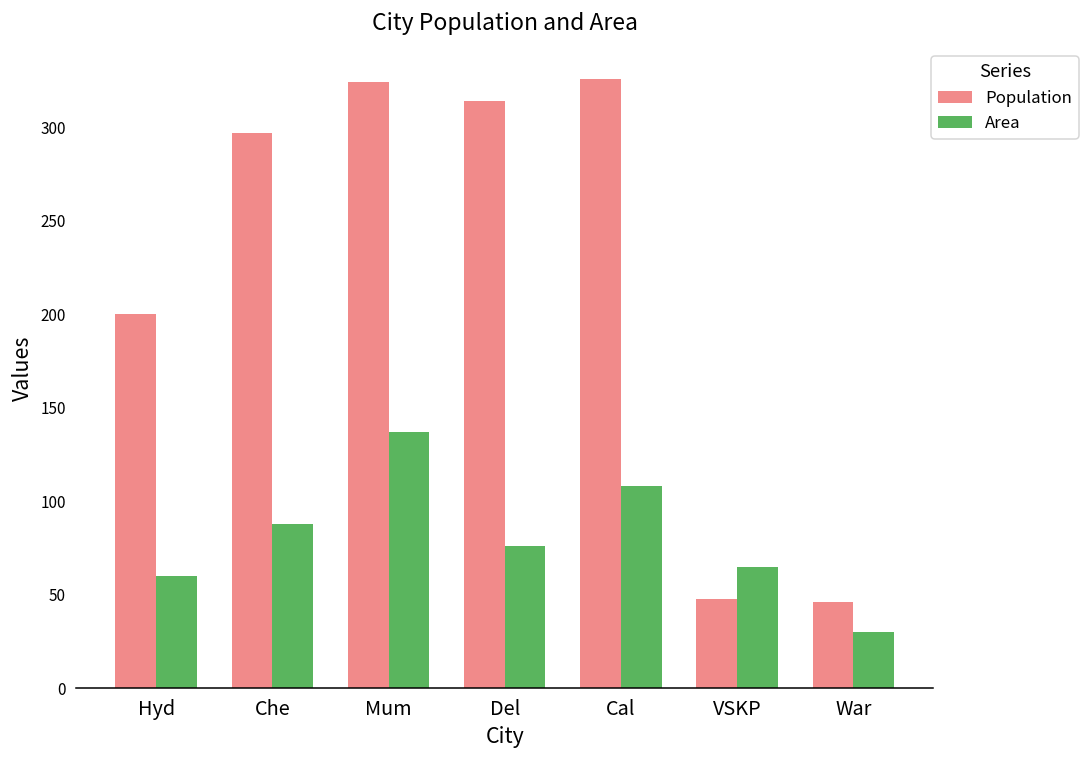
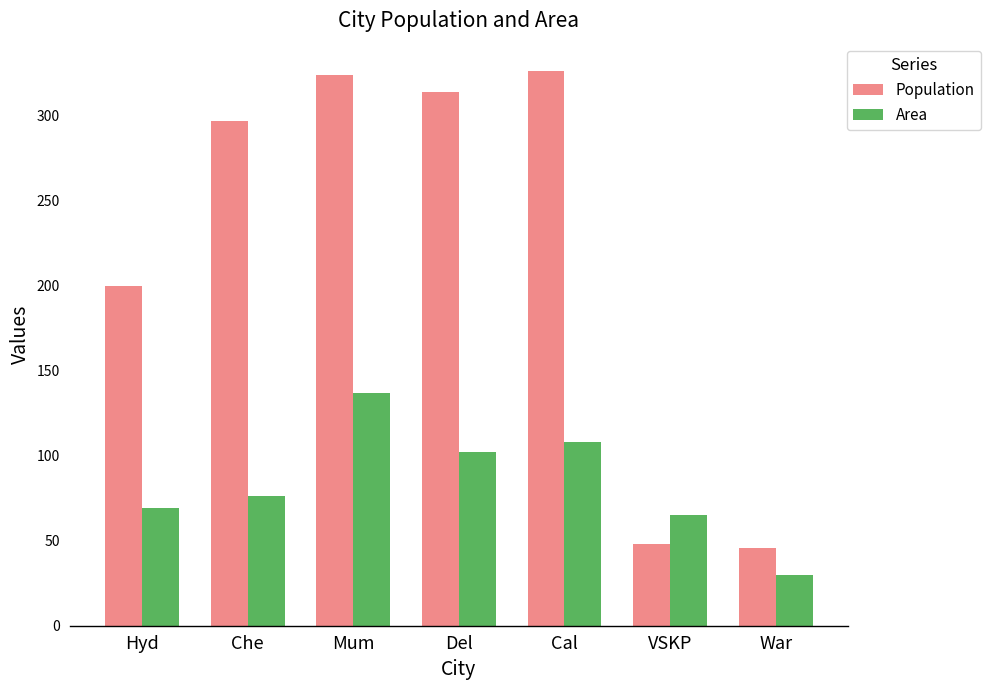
  {
    "Population": {
      "Hyd": 200,
      "Che": 297,
      "Mum": 324,
      "Del": 314,
      "Cal": 326,
      "VSKP": 48,
      "War": 46
    },
    "Area": {
-     "Hyd": 60,
-     "Che": 88,
+     "Hyd": 69,
+     "Che": 76,
      "Mum": 137,
-     "Del": 76,
+     "Del": 102,
      "Cal": 108,
      "VSKP": 65,
      "War": 30
    }
  }
